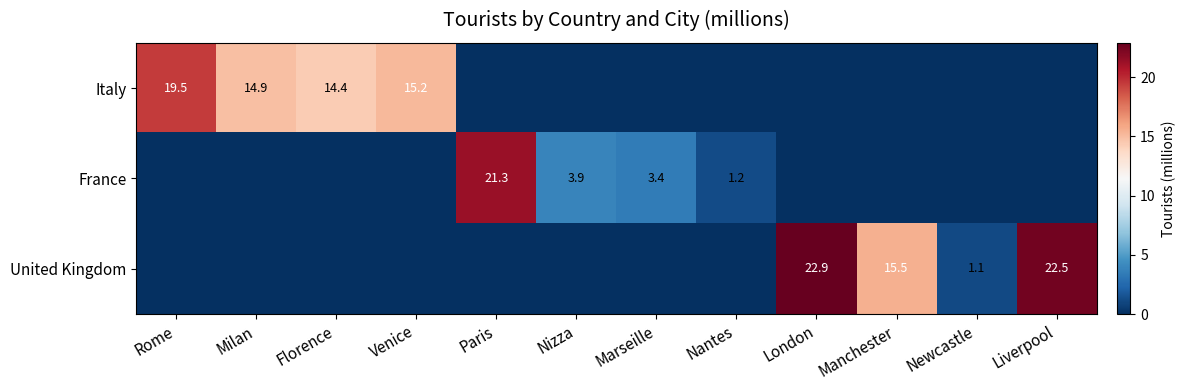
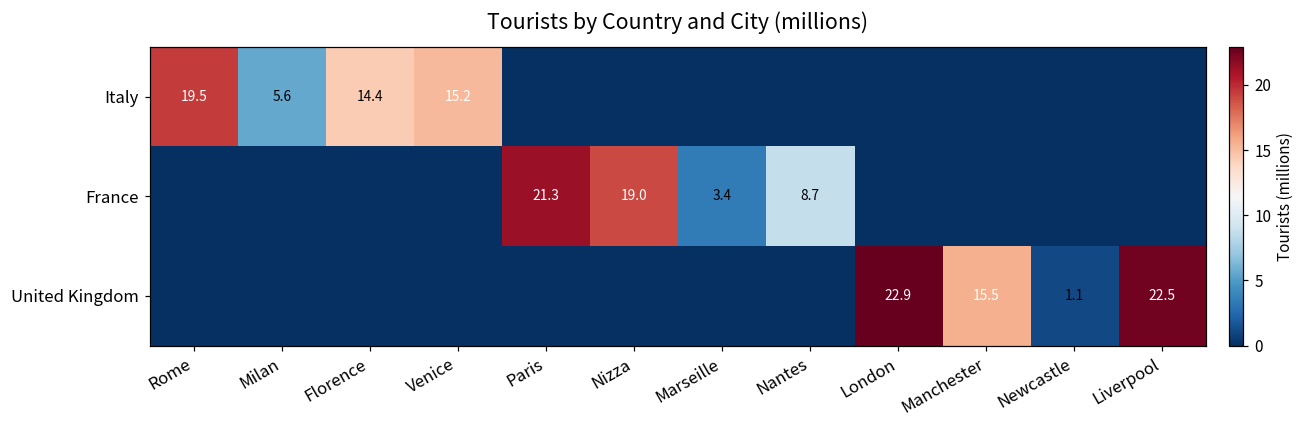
  {
    "Italy": {
      "Rome": 19.5,
-     "Milan": 14.9,
+     "Milan": 5.6,
      "Florence": 14.4,
      "Venice": 15.2
    },
    "France": {
      "Paris": 21.3,
-     "Nizza": 3.9,
+     "Nizza": 19.0,
      "Marseille": 3.4,
-     "Nantes": 1.2
+     "Nantes": 8.7
    },
    "United Kingdom": {
      "London": 22.9,
      "Manchester": 15.5,
      "Newcastle": 1.1,
      "Liverpool": 22.5
    }
  }
